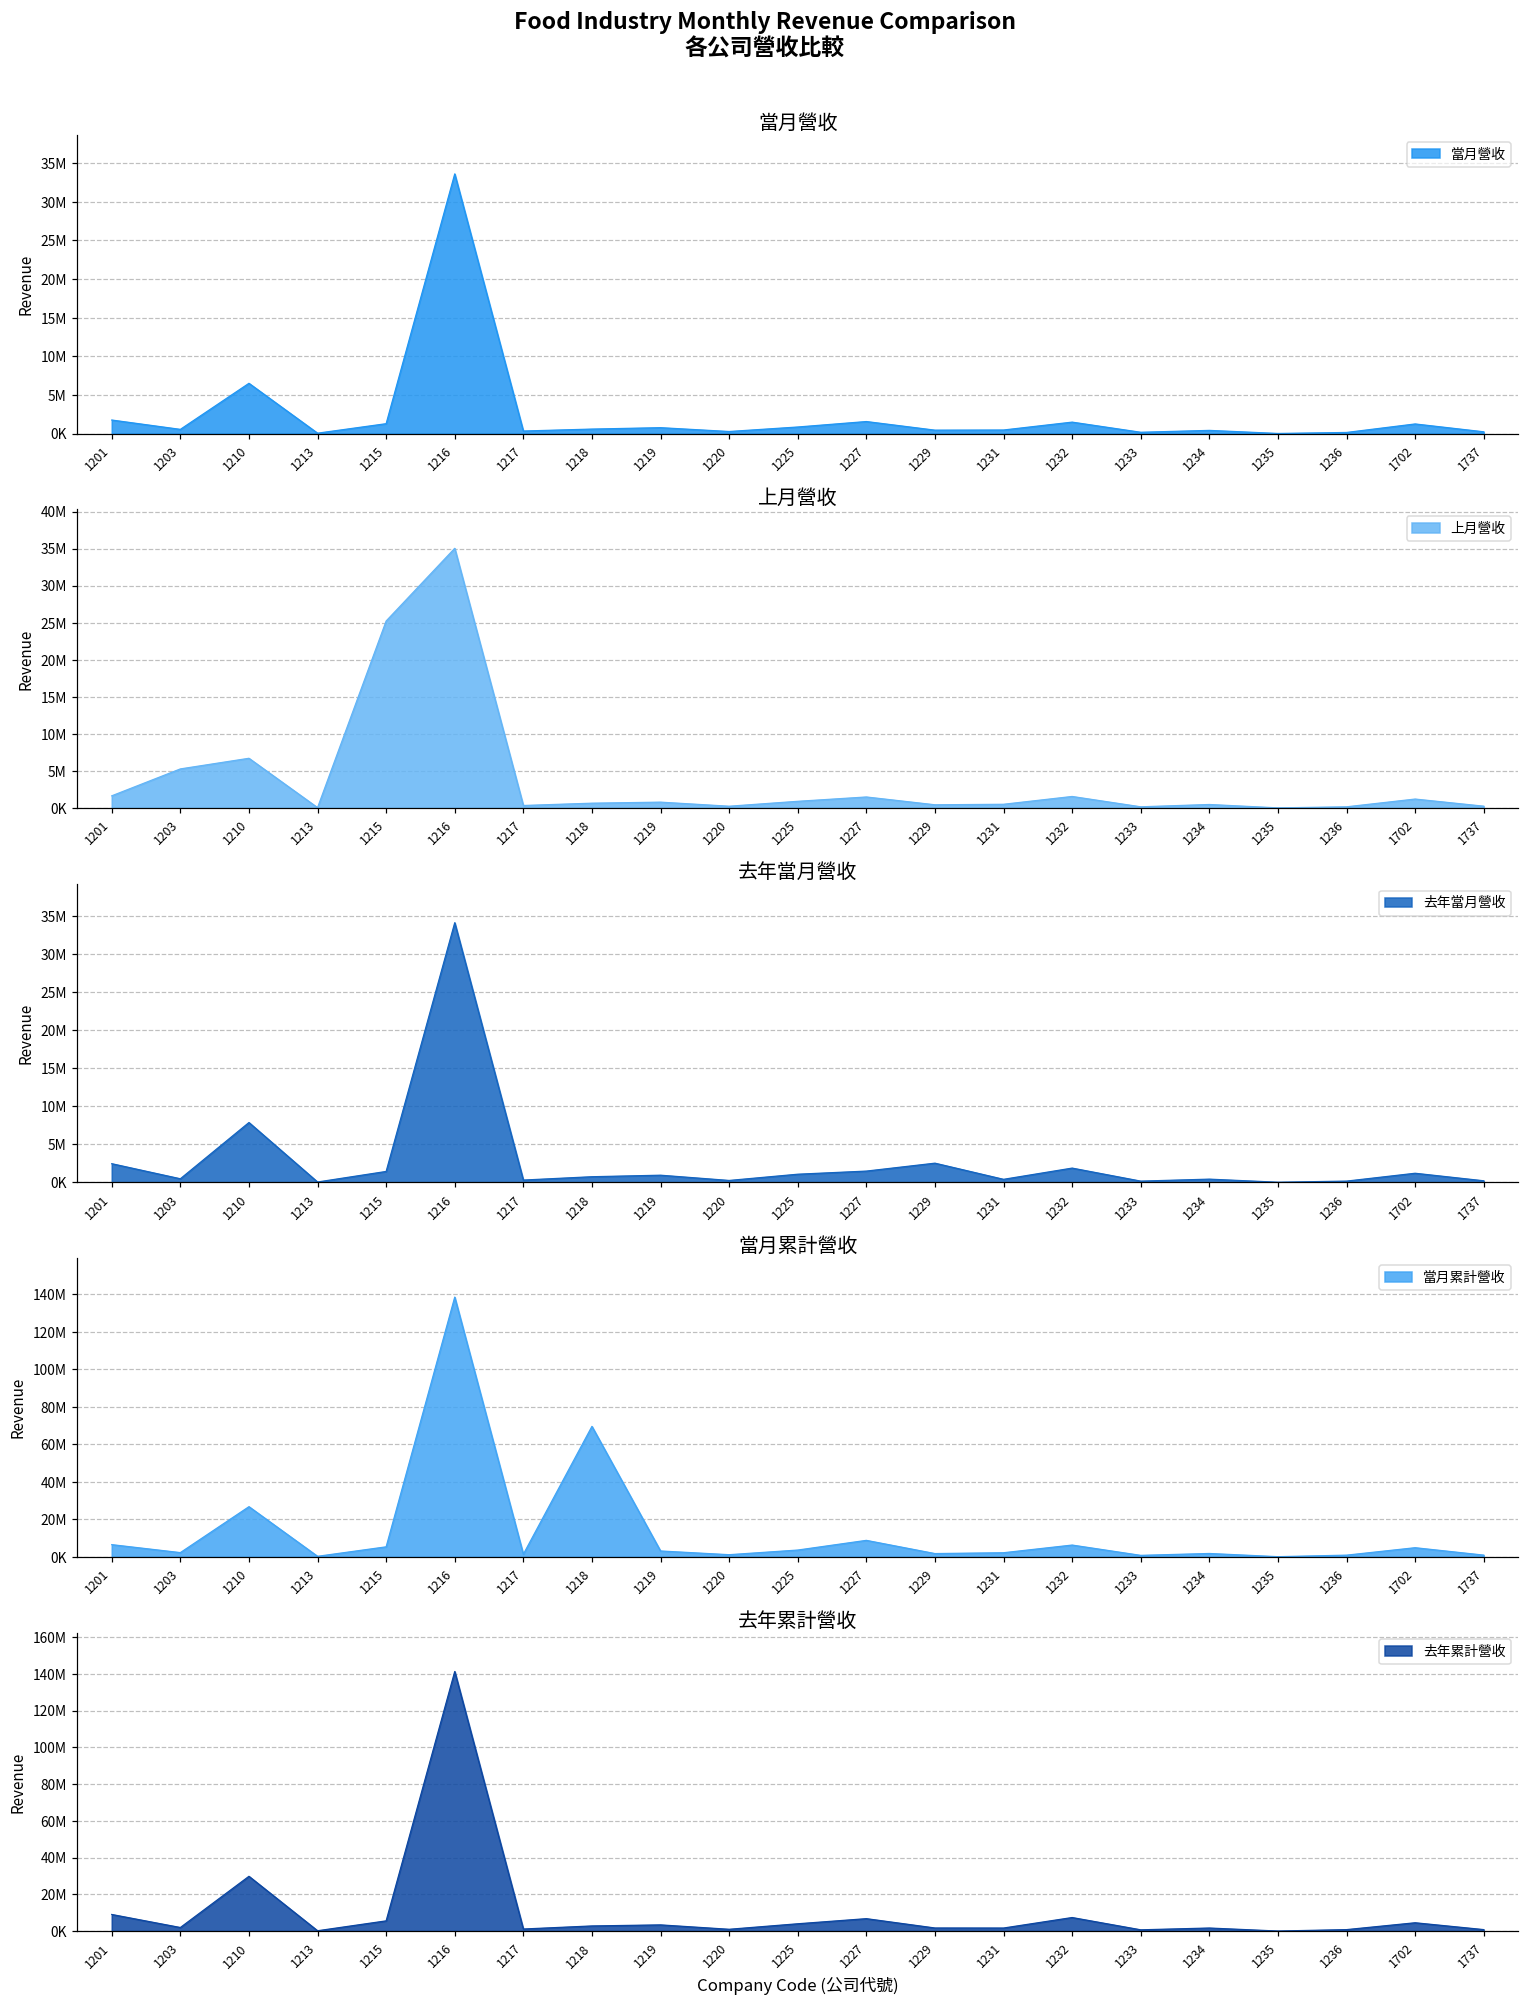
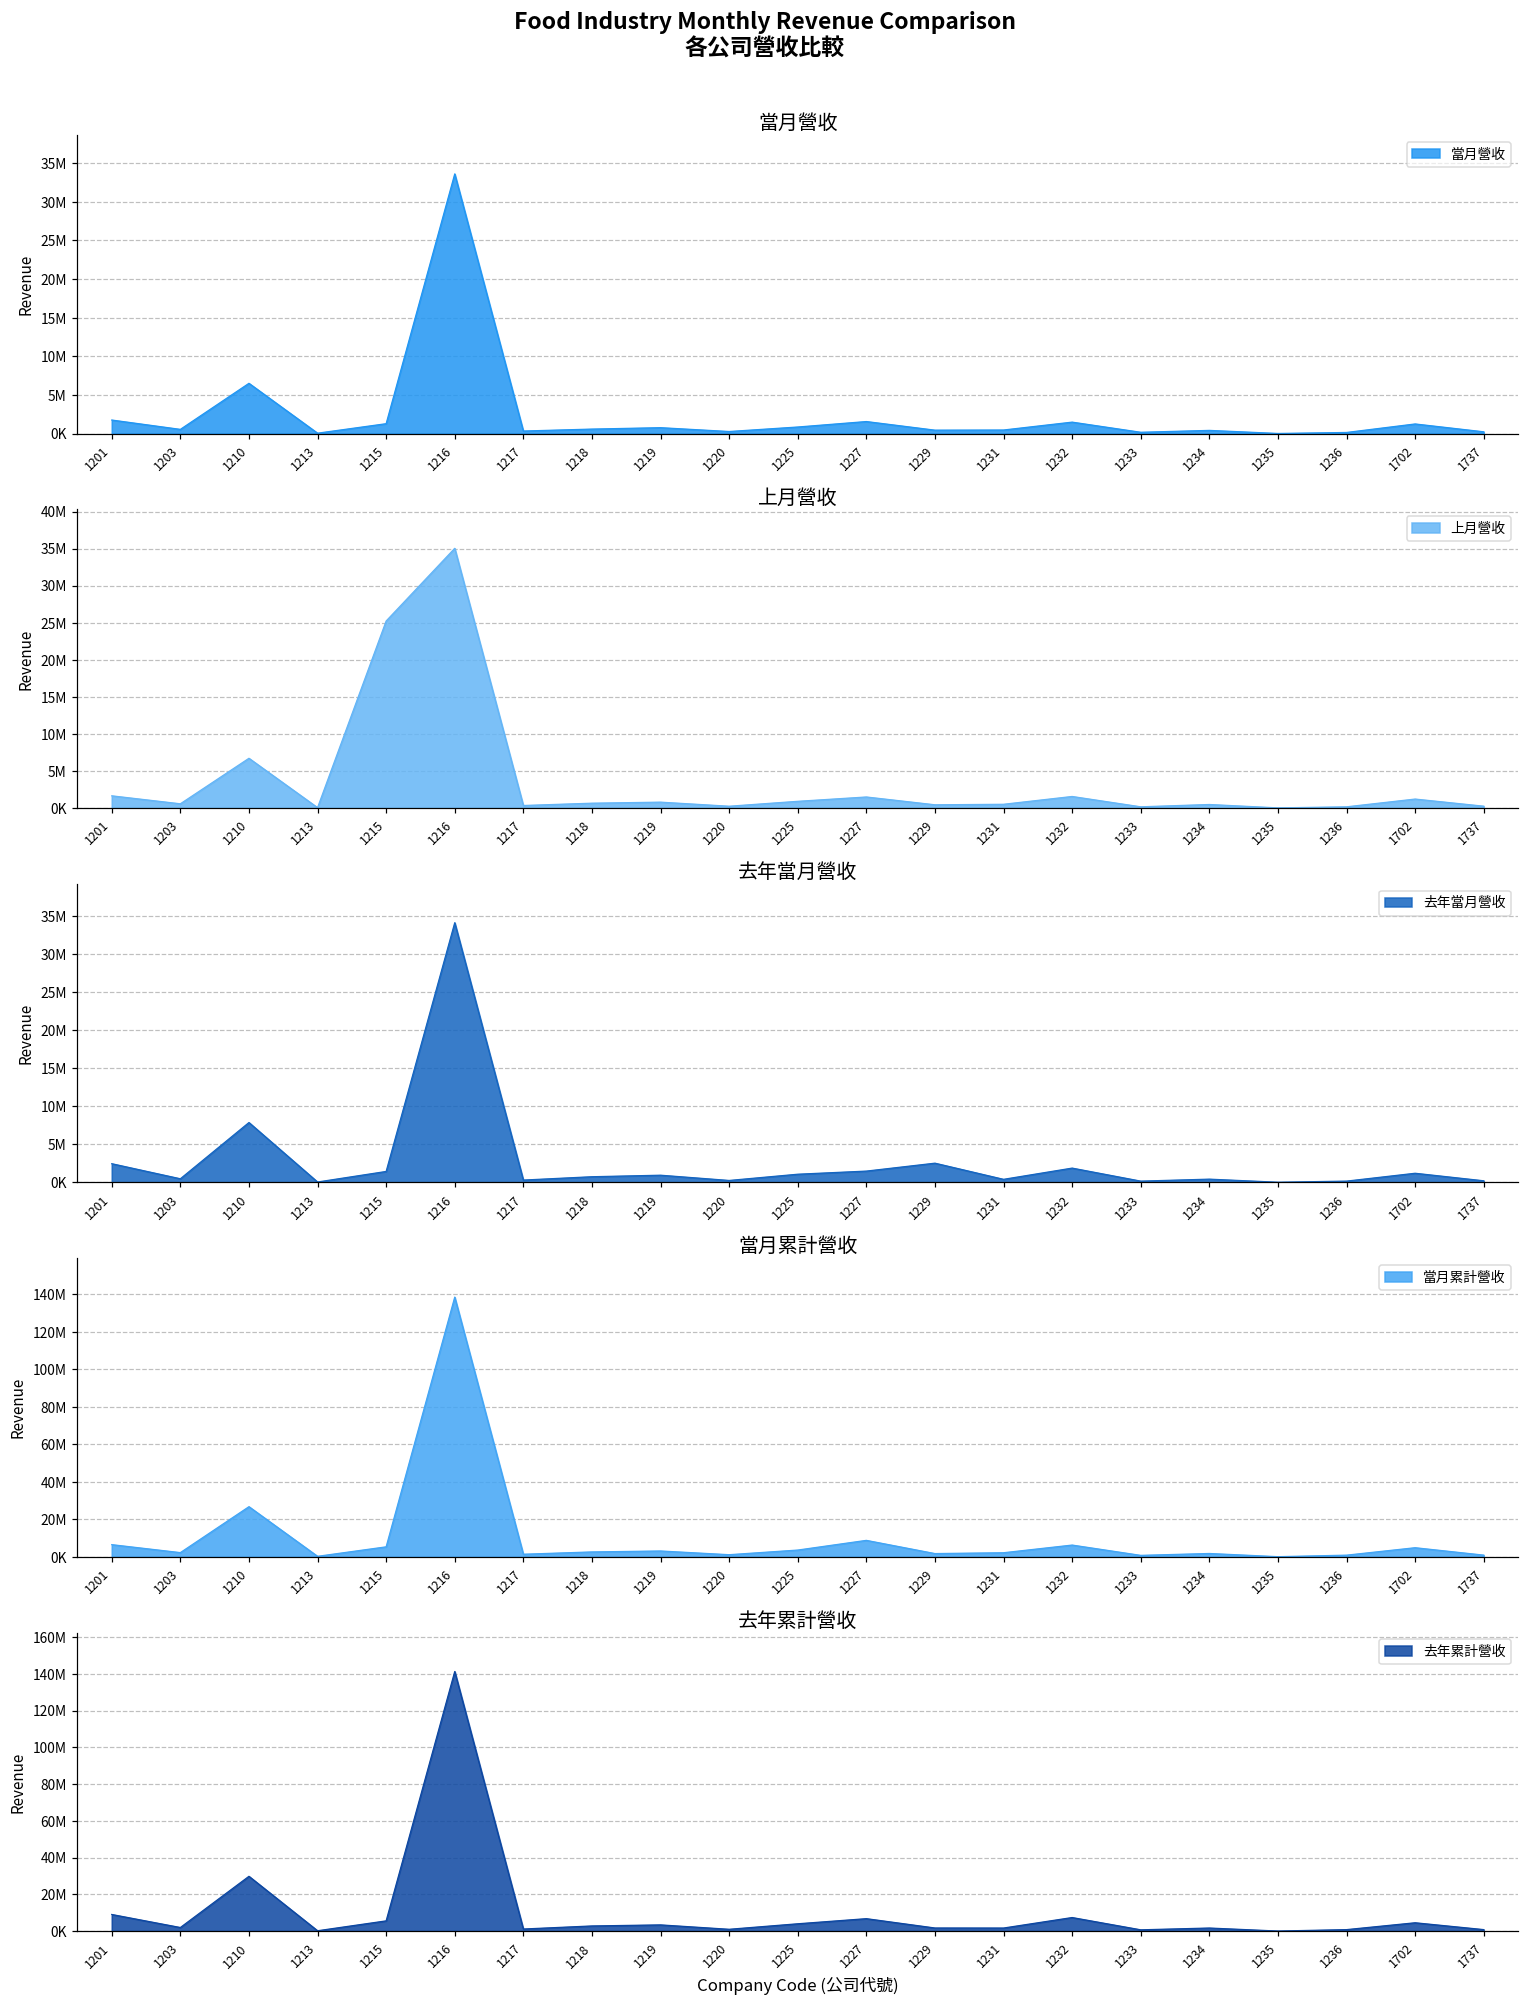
  {
    "當月營收": {
      "1201": 2000000,
      "1203": 1000000,
      "1210": 7000000,
      "1213": 0,
      "1215": 1000000,
      "1216": 34000000,
      "1217": 0,
      "1218": 1000000,
      "1219": 1000000,
      "1220": 0,
      "1225": 1000000,
      "1227": 2000000,
      "1229": 0,
      "1231": 0,
      "1232": 1000000,
      "1233": 0,
      "1234": 0,
      "1235": 0,
      "1236": 0,
      "1702": 1000000,
      "1737": 0
    },
    "上月營收": {
      "1201": 2000000,
-     "1203": 5000000,
+     "1203": 1000000,
      "1210": 7000000,
      "1213": 0,
      "1215": 25000000,
      "1216": 35000000,
      "1217": 0,
      "1218": 1000000,
      "1219": 1000000,
      "1220": 0,
      "1225": 1000000,
      "1227": 1000000,
      "1229": 0,
      "1231": 0,
      "1232": 2000000,
      "1233": 0,
      "1234": 0,
      "1235": 0,
      "1236": 0,
      "1702": 1000000,
      "1737": 0
    },
    "去年當月營收": {
      "1201": 2000000,
      "1203": 0,
      "1210": 8000000,
      "1213": 0,
      "1215": 1000000,
      "1216": 34000000,
      "1217": 0,
      "1218": 1000000,
      "1219": 1000000,
      "1220": 0,
      "1225": 1000000,
      "1227": 1000000,
      "1229": 3000000,
      "1231": 0,
      "1232": 2000000,
      "1233": 0,
      "1234": 0,
      "1235": 0,
      "1236": 0,
      "1702": 1000000,
      "1737": 0
    },
    "當月累計營收": {
      "1201": 6000000,
      "1203": 2000000,
      "1210": 27000000,
      "1213": 0,
      "1215": 5000000,
      "1216": 139000000,
      "1217": 1000000,
-     "1218": 70000000,
+     "1218": 3000000,
      "1219": 3000000,
      "1220": 1000000,
      "1225": 4000000,
      "1227": 9000000,
      "1229": 2000000,
      "1231": 2000000,
      "1232": 6000000,
      "1233": 1000000,
      "1234": 2000000,
      "1235": 0,
      "1236": 1000000,
      "1702": 5000000,
      "1737": 1000000
    },
    "去年累計營收": {
      "1201": 9000000,
      "1203": 2000000,
      "1210": 30000000,
      "1213": 0,
      "1215": 6000000,
      "1216": 141000000,
      "1217": 1000000,
      "1218": 3000000,
      "1219": 3000000,
      "1220": 1000000,
      "1225": 4000000,
      "1227": 7000000,
      "1229": 2000000,
      "1231": 2000000,
      "1232": 7000000,
      "1233": 1000000,
      "1234": 2000000,
      "1235": 0,
      "1236": 1000000,
      "1702": 5000000,
      "1737": 1000000
    }
  }
